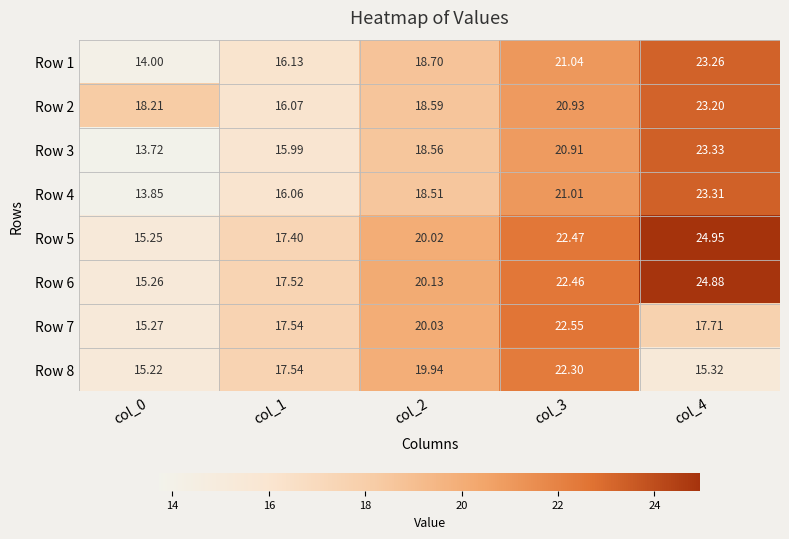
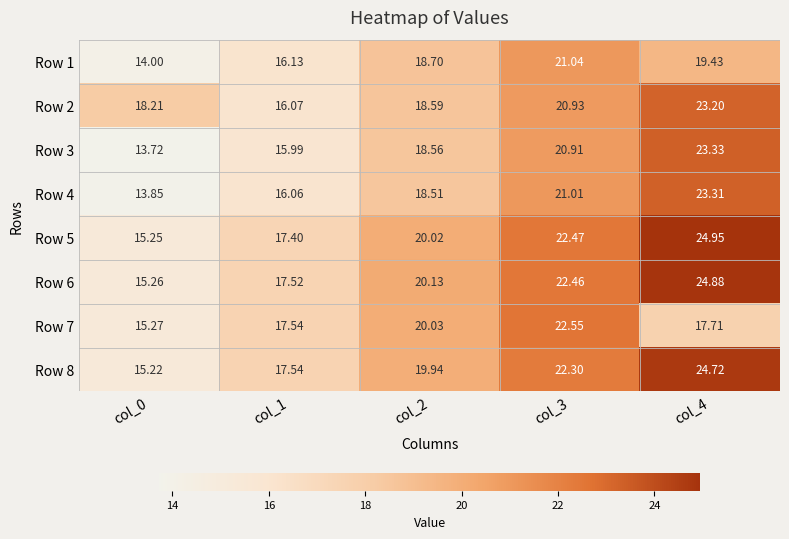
  {
    "Row 1": {
      "col_0": 14.00,
      "col_1": 16.13,
      "col_2": 18.70,
      "col_3": 21.04,
-     "col_4": 23.26
+     "col_4": 19.43
    },
    "Row 2": {
      "col_0": 18.21,
      "col_1": 16.07,
      "col_2": 18.59,
      "col_3": 20.93,
      "col_4": 23.20
    },
    "Row 3": {
      "col_0": 13.72,
      "col_1": 15.99,
      "col_2": 18.56,
      "col_3": 20.91,
      "col_4": 23.33
    },
    "Row 4": {
      "col_0": 13.85,
      "col_1": 16.06,
      "col_2": 18.51,
      "col_3": 21.01,
      "col_4": 23.31
    },
    "Row 5": {
      "col_0": 15.25,
      "col_1": 17.40,
      "col_2": 20.02,
      "col_3": 22.47,
      "col_4": 24.95
    },
    "Row 6": {
      "col_0": 15.26,
      "col_1": 17.52,
      "col_2": 20.13,
      "col_3": 22.46,
      "col_4": 24.88
    },
    "Row 7": {
      "col_0": 15.27,
      "col_1": 17.54,
      "col_2": 20.03,
      "col_3": 22.55,
      "col_4": 17.71
    },
    "Row 8": {
      "col_0": 15.22,
      "col_1": 17.54,
      "col_2": 19.94,
      "col_3": 22.30,
-     "col_4": 15.32
+     "col_4": 24.72
    }
  }
